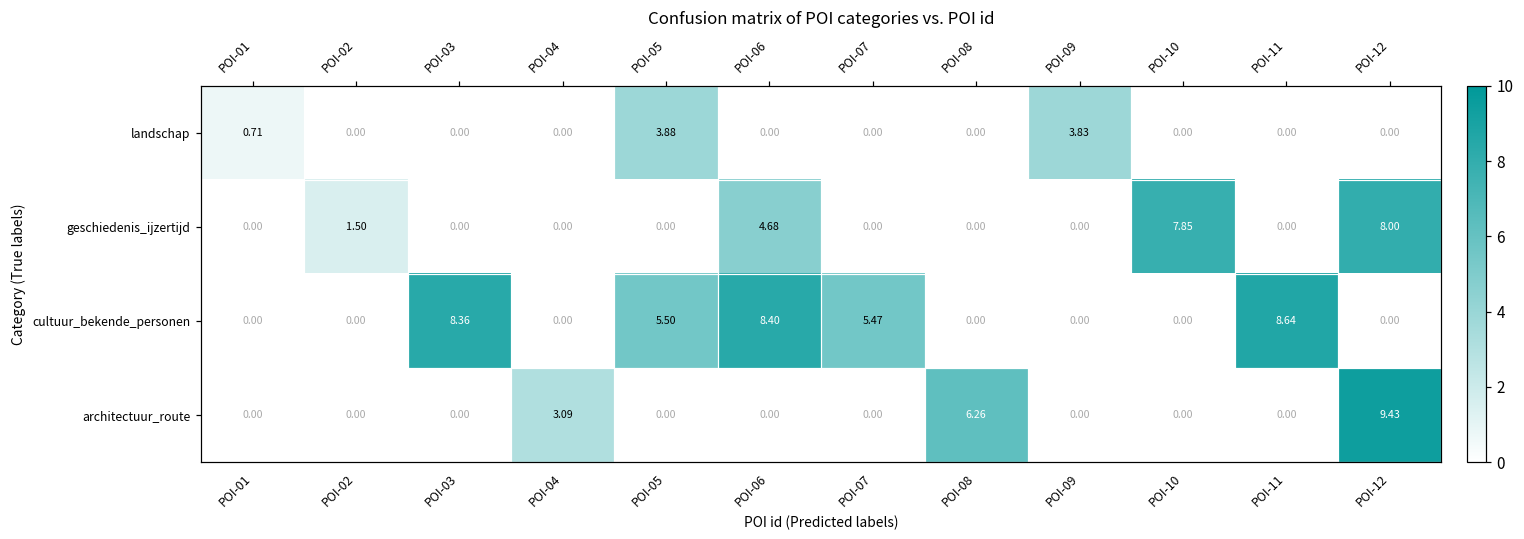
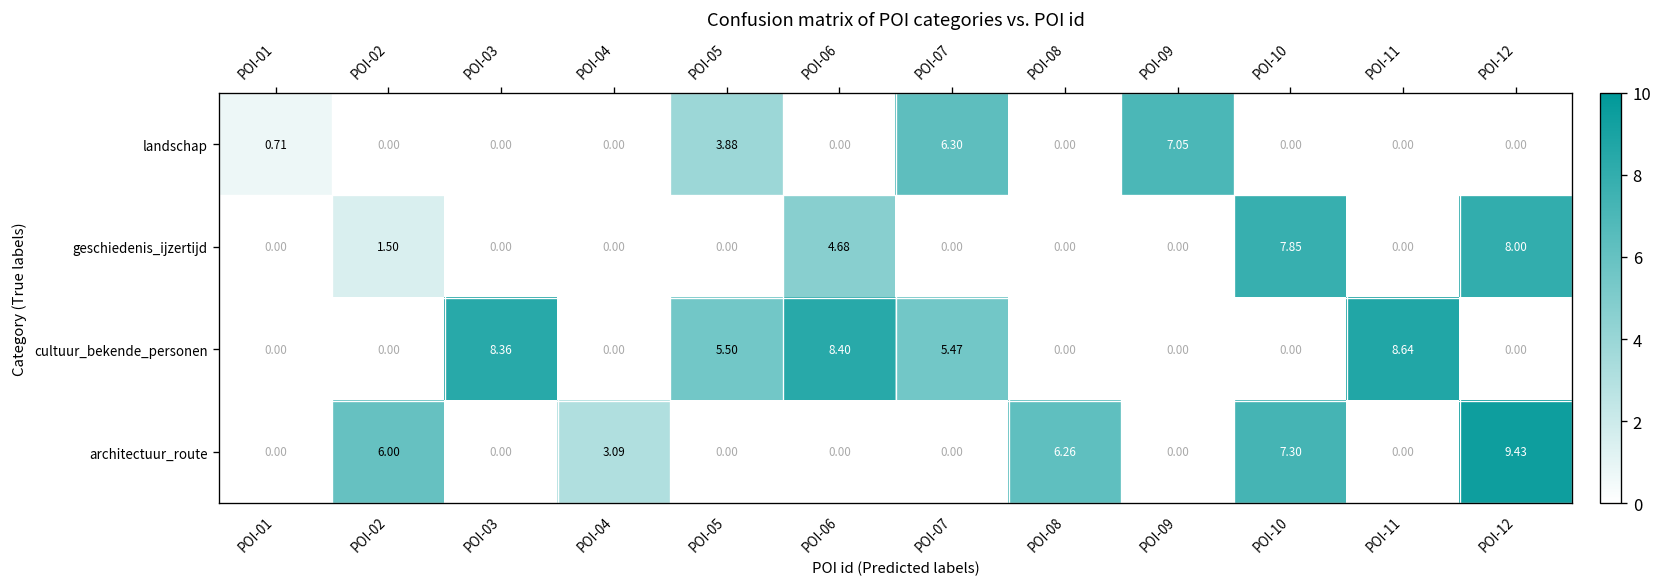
  {
    "landschap": {
      "POI-02": 0.00,
      "POI-03": 0.00,
      "POI-04": 0.00,
      "POI-06": 0.00,
-     "POI-07": 0.00,
+     "POI-07": 6.30,
      "POI-08": 0.00,
-     "POI-09": 3.83,
+     "POI-09": 7.05,
      "POI-10": 0.00,
      "POI-11": 0.00,
      "POI-12": 0.00
    },
    "geschiedenis_ijzertijd": {
      "POI-01": 0.00,
      "POI-03": 0.00,
      "POI-04": 0.00,
      "POI-05": 0.00,
      "POI-07": 0.00,
      "POI-08": 0.00,
      "POI-09": 0.00,
      "POI-11": 0.00
    },
    "cultuur_bekende_personen": {
      "POI-01": 0.00,
      "POI-02": 0.00,
      "POI-04": 0.00,
      "POI-08": 0.00,
      "POI-09": 0.00,
      "POI-10": 0.00,
      "POI-12": 0.00
    },
    "architectuur_route": {
      "POI-01": 0.00,
-     "POI-02": 0.00,
+     "POI-02": 6.00,
      "POI-03": 0.00,
      "POI-05": 0.00,
      "POI-06": 0.00,
      "POI-07": 0.00,
      "POI-09": 0.00,
-     "POI-10": 0.00,
+     "POI-10": 7.30,
      "POI-11": 0.00
    }
  }
